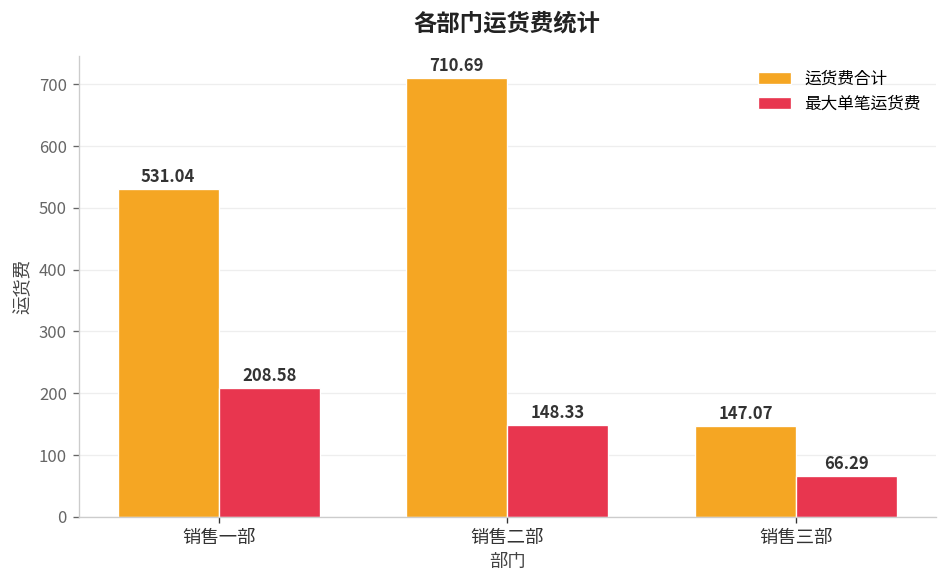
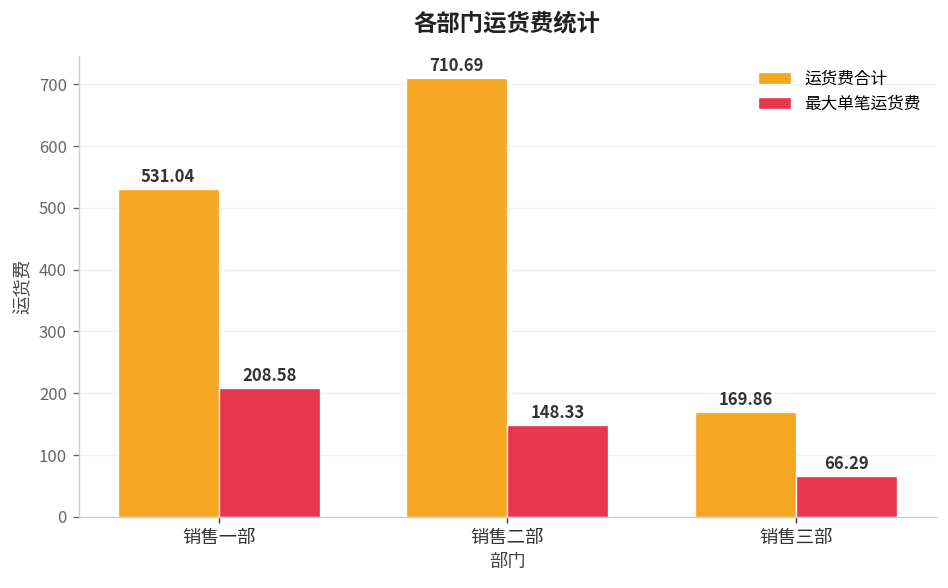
  {
    "运货费合计": {
      "销售一部": 531.04,
      "销售二部": 710.69,
-     "销售三部": 147.07
+     "销售三部": 169.86
    },
    "最大单笔运货费": {
      "销售一部": 208.58,
      "销售二部": 148.33,
      "销售三部": 66.29
    }
  }
